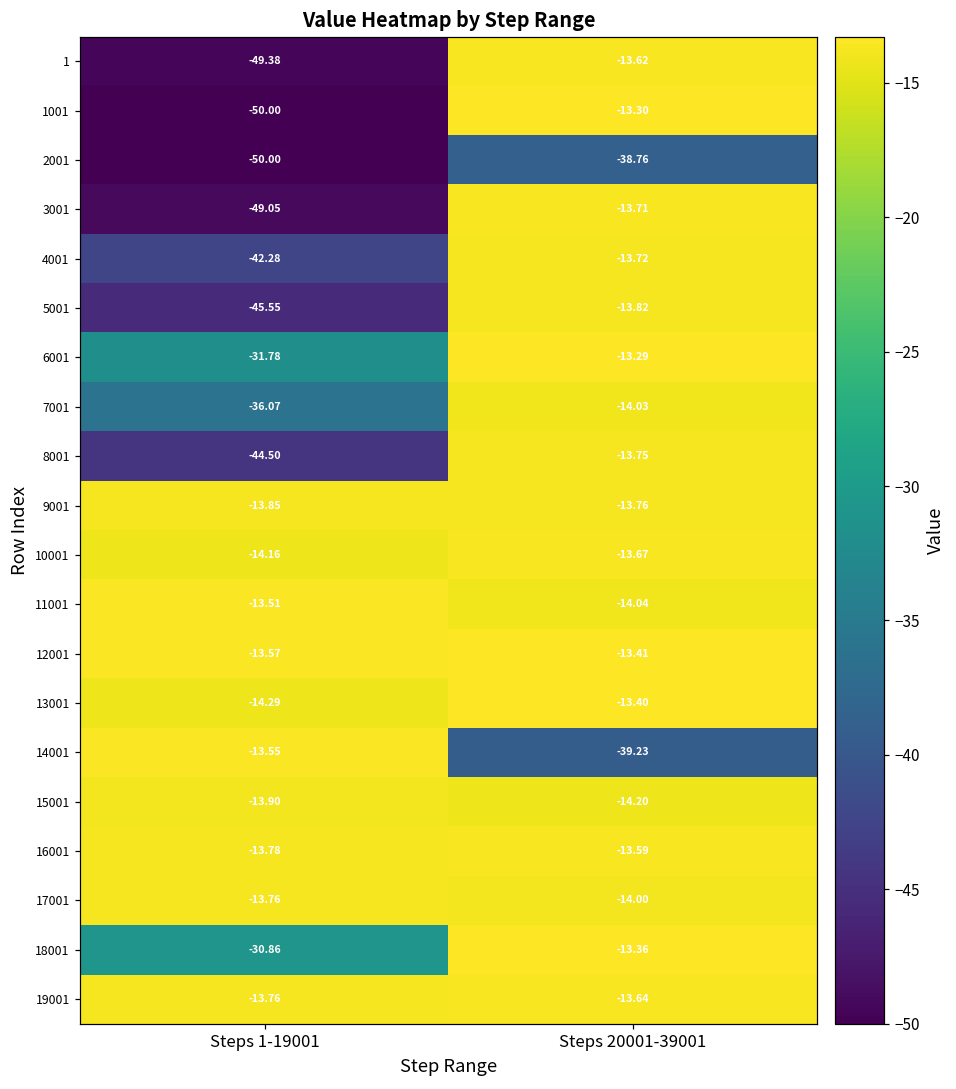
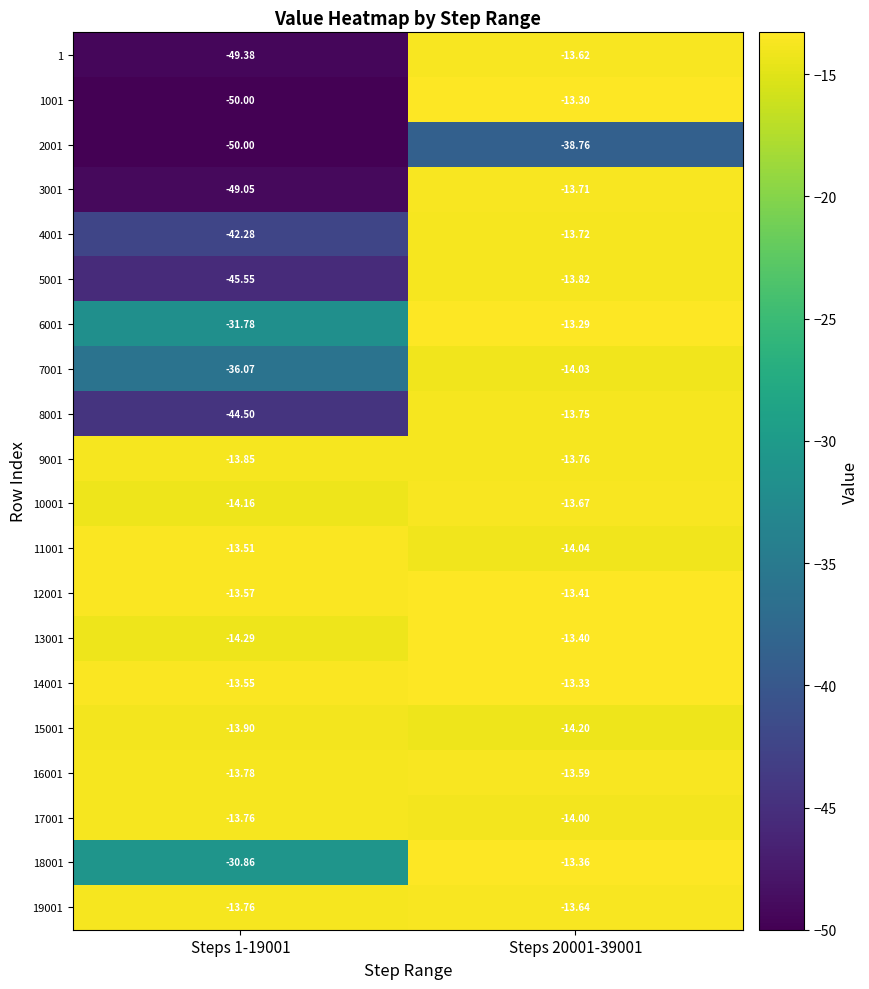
  {
    "1": {
      "Steps 1-19001": -49.38,
      "Steps 20001-39001": -13.62
    },
    "1001": {
      "Steps 1-19001": -50.00,
      "Steps 20001-39001": -13.30
    },
    "2001": {
      "Steps 1-19001": -50.00,
      "Steps 20001-39001": -38.76
    },
    "3001": {
      "Steps 1-19001": -49.05,
      "Steps 20001-39001": -13.71
    },
    "4001": {
      "Steps 1-19001": -42.28,
      "Steps 20001-39001": -13.72
    },
    "5001": {
      "Steps 1-19001": -45.55,
      "Steps 20001-39001": -13.82
    },
    "6001": {
      "Steps 1-19001": -31.78,
      "Steps 20001-39001": -13.29
    },
    "7001": {
      "Steps 1-19001": -36.07,
      "Steps 20001-39001": -14.03
    },
    "8001": {
      "Steps 1-19001": -44.50,
      "Steps 20001-39001": -13.75
    },
    "9001": {
      "Steps 1-19001": -13.85,
      "Steps 20001-39001": -13.76
    },
    "10001": {
      "Steps 1-19001": -14.16,
      "Steps 20001-39001": -13.67
    },
    "11001": {
      "Steps 1-19001": -13.51,
      "Steps 20001-39001": -14.04
    },
    "12001": {
      "Steps 1-19001": -13.57,
      "Steps 20001-39001": -13.41
    },
    "13001": {
      "Steps 1-19001": -14.29,
      "Steps 20001-39001": -13.40
    },
    "14001": {
      "Steps 1-19001": -13.55,
-     "Steps 20001-39001": -39.23
+     "Steps 20001-39001": -13.33
    },
    "15001": {
      "Steps 1-19001": -13.90,
      "Steps 20001-39001": -14.20
    },
    "16001": {
      "Steps 1-19001": -13.78,
      "Steps 20001-39001": -13.59
    },
    "17001": {
      "Steps 1-19001": -13.76,
      "Steps 20001-39001": -14.00
    },
    "18001": {
      "Steps 1-19001": -30.86,
      "Steps 20001-39001": -13.36
    },
    "19001": {
      "Steps 1-19001": -13.76,
      "Steps 20001-39001": -13.64
    }
  }
